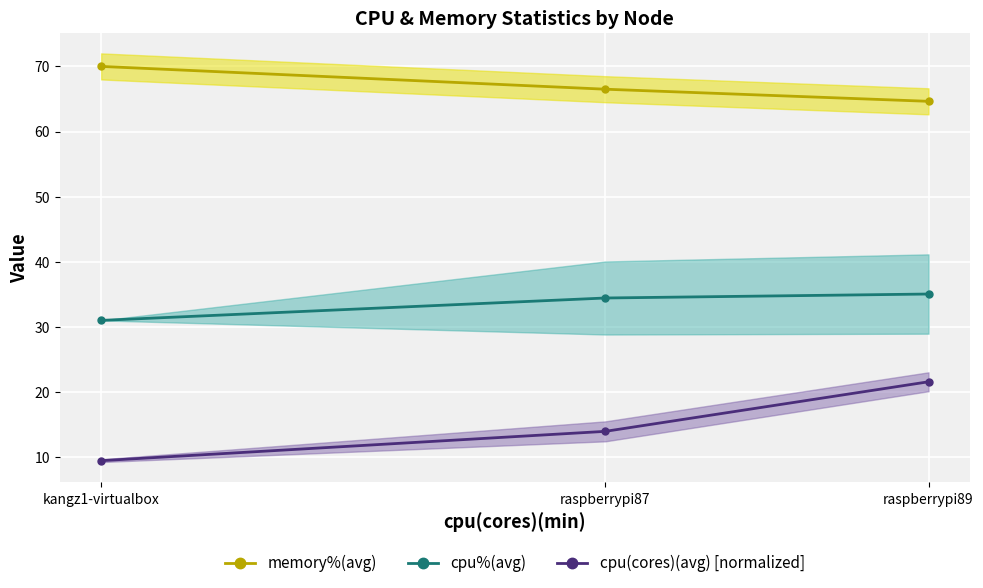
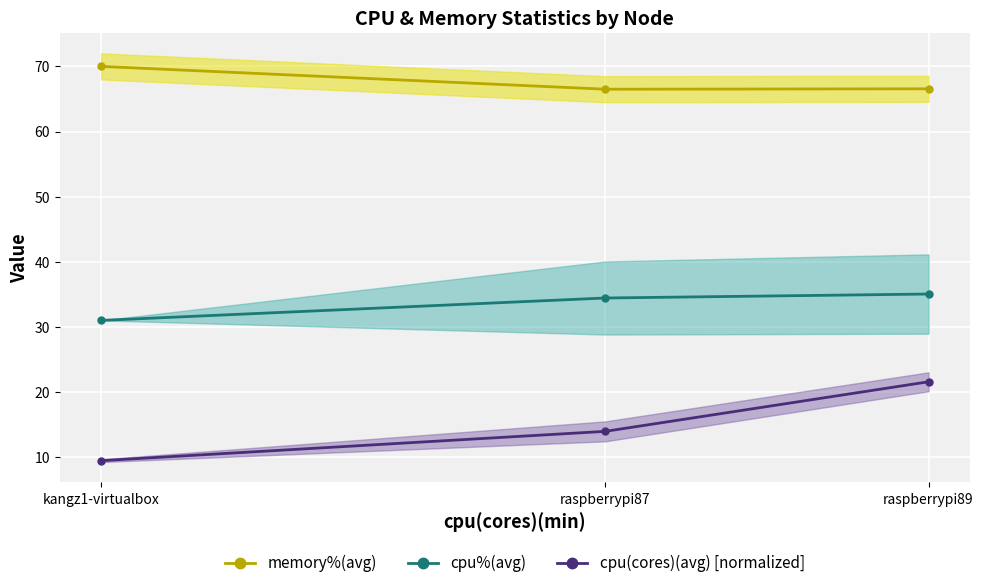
  {
    "memory%(avg)": {
      "kangz1-virtualbox": 70,
      "raspberrypi87": 67,
-     "raspberrypi89": 65
+     "raspberrypi89": 67
    },
    "cpu%(avg)": {
      "raspberrypi87": 34,
      "raspberrypi89": 35
    },
    "cpu(cores)(avg) [normalized]": {
      "raspberrypi87": 14,
      "raspberrypi89": 22
    }
  }
